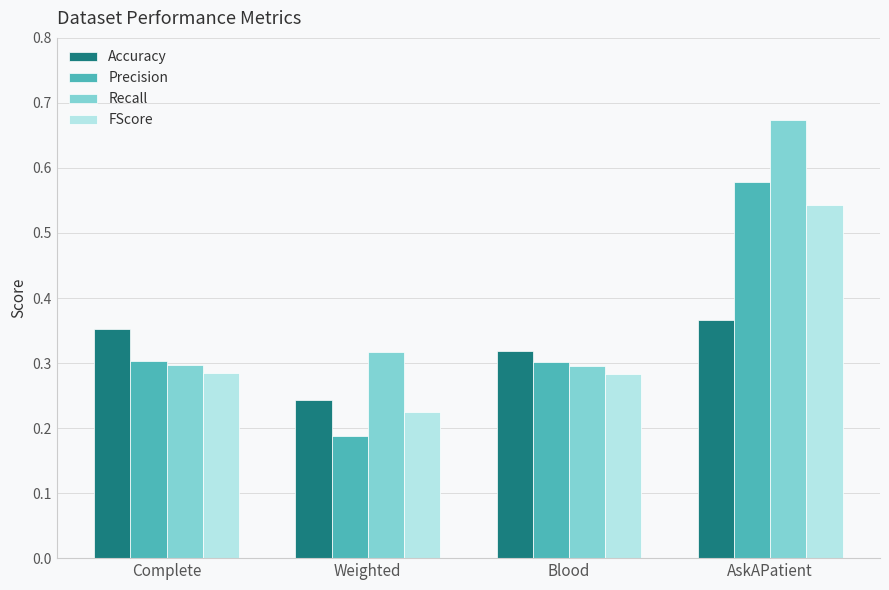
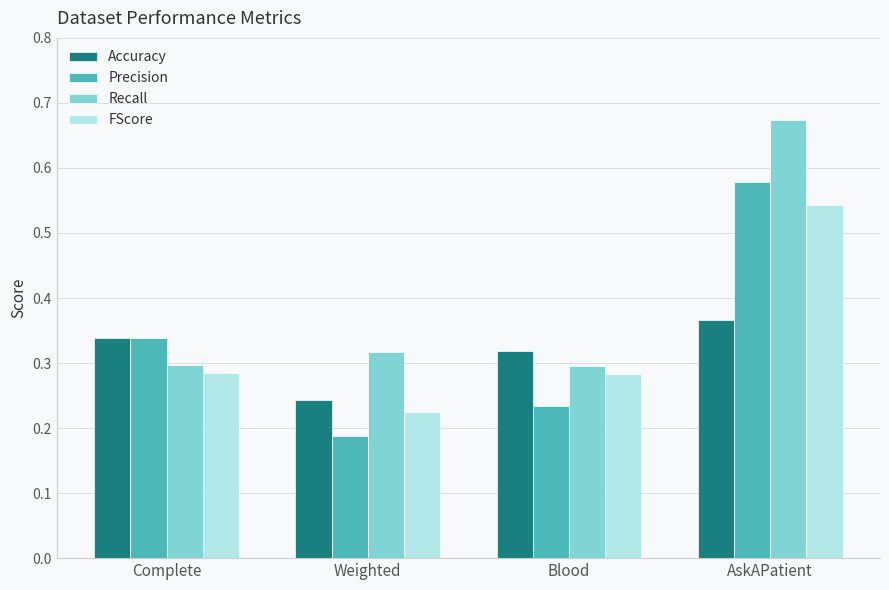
  {
    "Accuracy": {
-     "Complete": 0.35,
+     "Complete": 0.34,
      "Weighted": 0.24,
      "Blood": 0.32,
      "AskAPatient": 0.37
    },
    "Precision": {
-     "Complete": 0.30,
+     "Complete": 0.34,
      "Weighted": 0.19,
-     "Blood": 0.30,
+     "Blood": 0.23,
      "AskAPatient": 0.58
    }
  }
